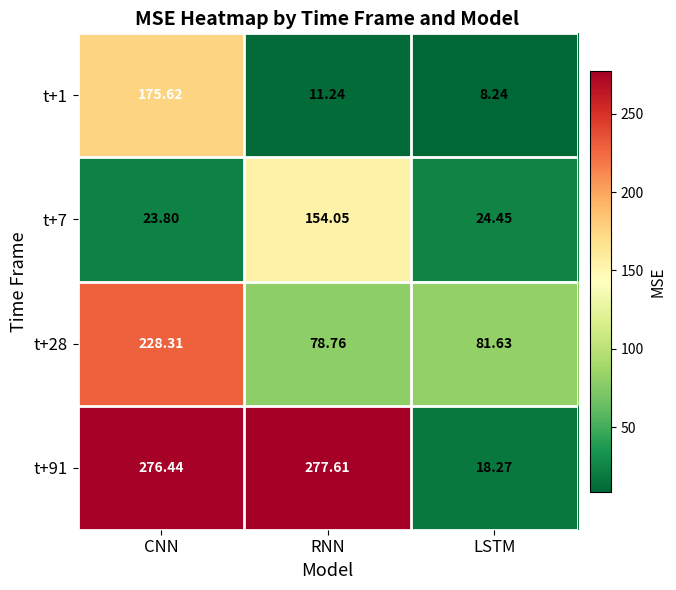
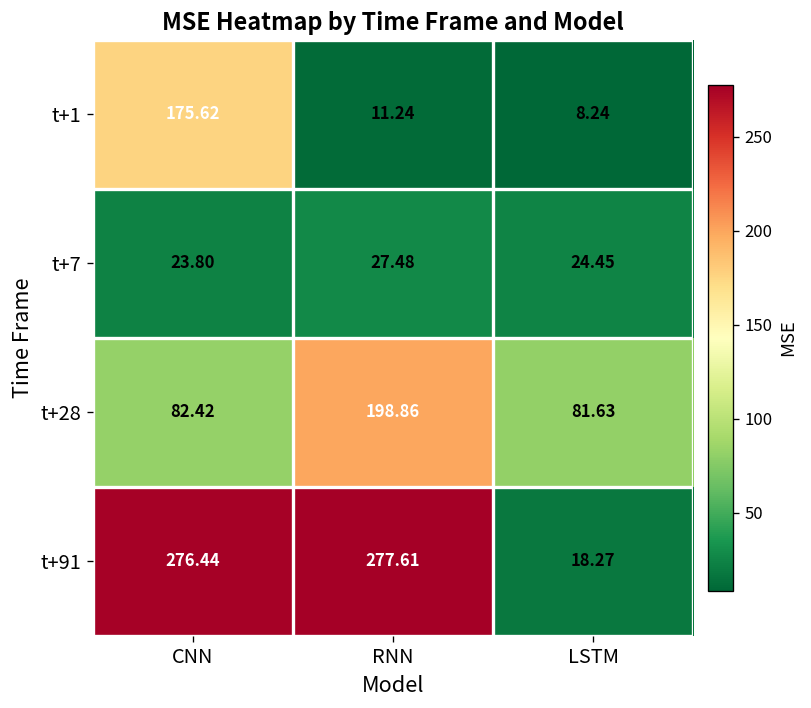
  {
    "t+1": {
      "CNN": 175.62,
      "RNN": 11.24,
      "LSTM": 8.24
    },
    "t+7": {
      "CNN": 23.80,
-     "RNN": 154.05,
+     "RNN": 27.48,
      "LSTM": 24.45
    },
    "t+28": {
-     "CNN": 228.31,
-     "RNN": 78.76,
+     "CNN": 82.42,
+     "RNN": 198.86,
      "LSTM": 81.63
    },
    "t+91": {
      "CNN": 276.44,
      "RNN": 277.61,
      "LSTM": 18.27
    }
  }
